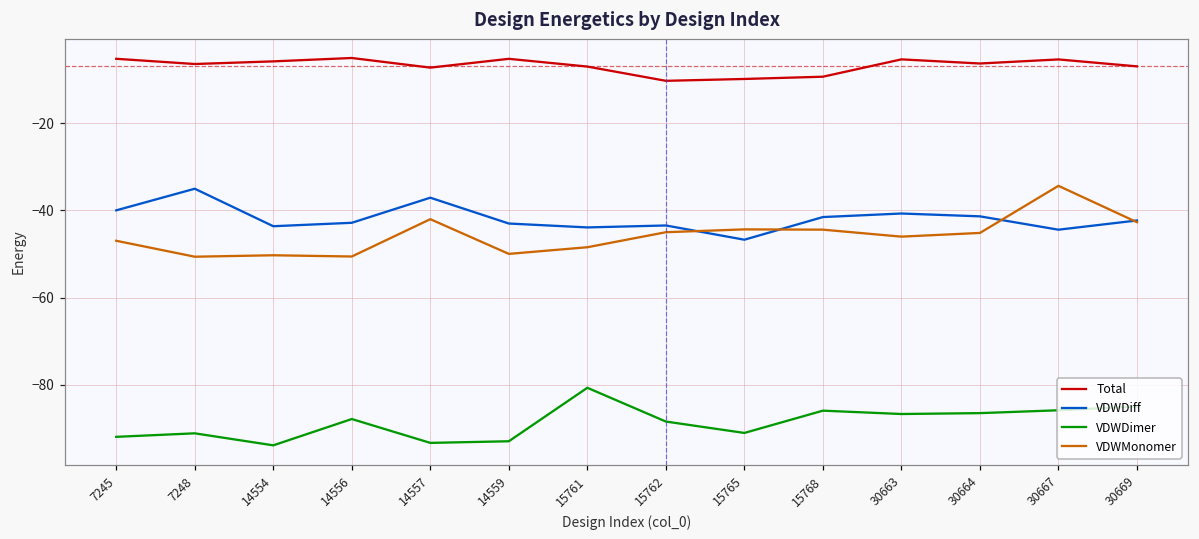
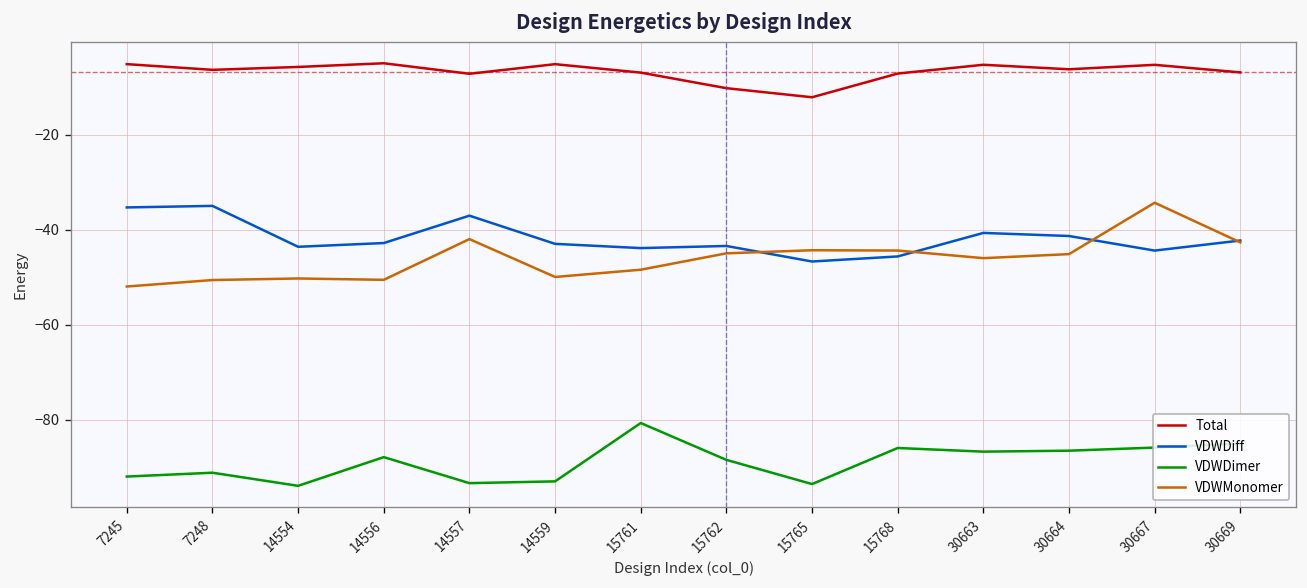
  {
    "Total": {
      "7245": -5,
      "7248": -6,
      "14554": -6,
      "14556": -5,
      "14557": -7,
      "14559": -5,
      "15761": -7,
      "15762": -10,
-     "15765": -10,
-     "15768": -9,
+     "15765": -12,
+     "15768": -7,
      "30663": -5,
      "30664": -6,
      "30667": -5,
      "30669": -7
    },
    "VDWDiff": {
-     "7245": -40,
+     "7245": -35,
      "7248": -35,
      "14554": -44,
      "14556": -43,
      "14557": -37,
      "14559": -43,
      "15761": -44,
      "15762": -43,
      "15765": -47,
-     "15768": -42,
+     "15768": -46,
      "30663": -41,
      "30664": -41,
      "30667": -44
    },
    "VDWDimer": {
      "7245": -92,
      "7248": -91,
      "14554": -94,
      "14556": -88,
      "14557": -93,
      "14559": -93,
      "15761": -81,
      "15762": -88,
-     "15765": -91,
+     "15765": -94,
      "15768": -86,
      "30663": -87,
      "30664": -87
    },
    "VDWMonomer": {
-     "7245": -47,
+     "7245": -52,
      "7248": -51,
      "14554": -50,
      "14556": -51,
      "14557": -42,
      "14559": -50,
      "15761": -48,
      "15762": -45,
      "15765": -44,
      "15768": -44,
      "30663": -46,
      "30664": -45,
      "30667": -34
    }
  }
